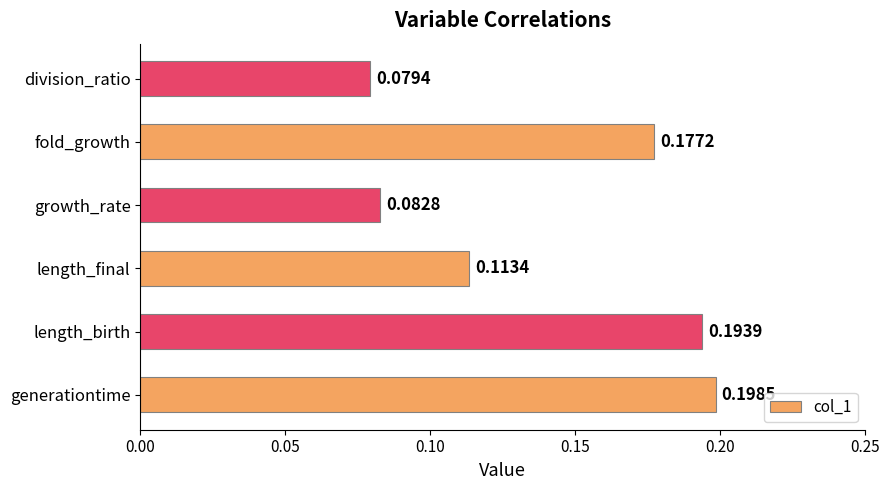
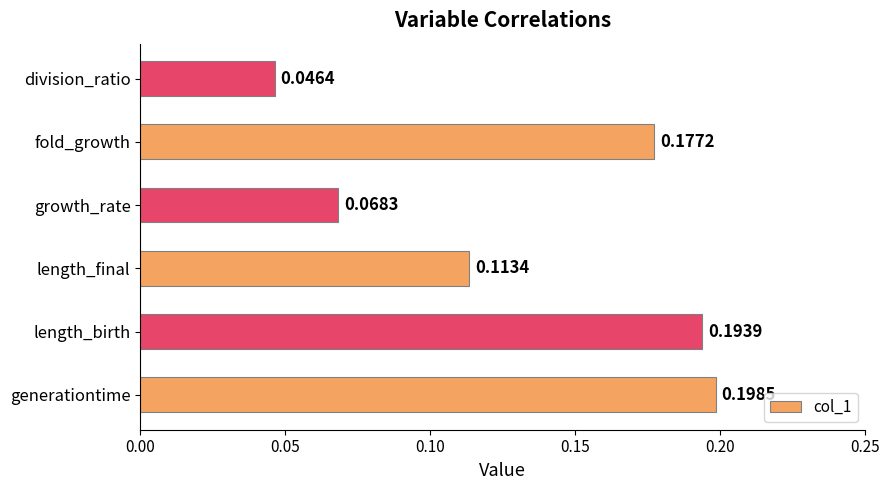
  {
-   "division_ratio": 0.0794,
+   "division_ratio": 0.0464,
    "fold_growth": 0.1772,
-   "growth_rate": 0.0828,
+   "growth_rate": 0.0683,
    "length_final": 0.1134,
    "length_birth": 0.1939
  }
